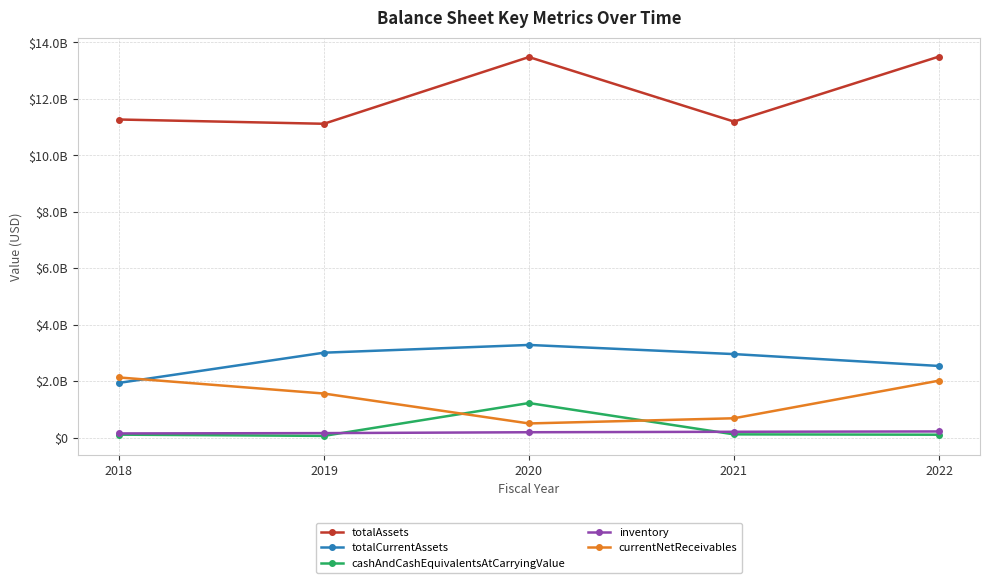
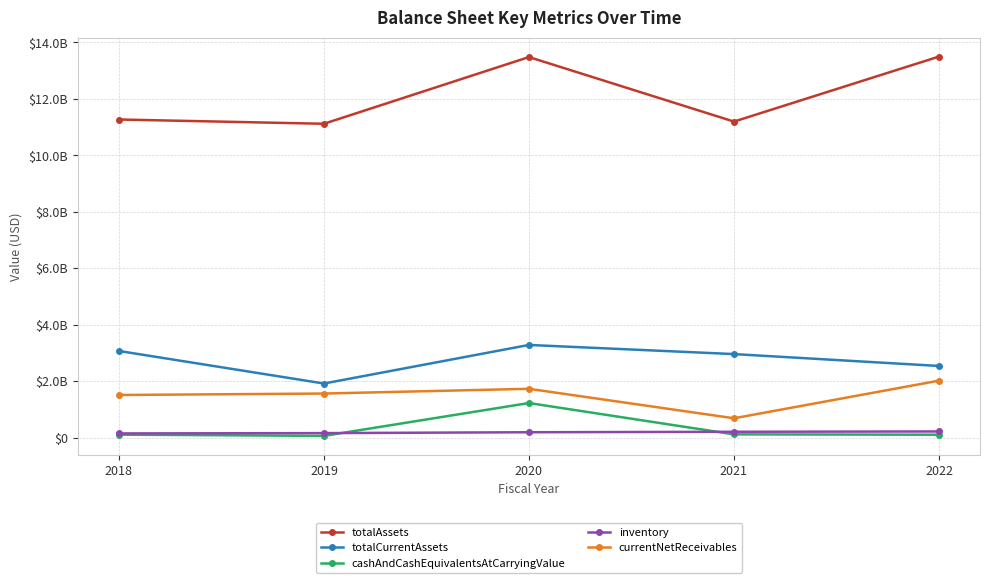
  {
    "totalAssets": {
      "2018": "$11300000000",
      "2019": "$11100000000",
      "2020": "$13500000000",
      "2021": "$11200000000",
      "2022": "$13500000000"
    },
    "totalCurrentAssets": {
-     "2018": "$1900000000",
-     "2019": "$3000000000",
+     "2018": "$3100000000",
+     "2019": "$1900000000",
      "2020": "$3300000000",
      "2021": "$3000000000",
      "2022": "$2500000000"
    },
    "cashAndCashEquivalentsAtCarryingValue": {
      "2019": "$100000000",
      "2020": "$1200000000",
      "2021": "$100000000",
      "2022": "$100000000"
    },
    "inventory": {
      "2019": "$200000000",
      "2020": "$200000000",
      "2021": "$200000000",
      "2022": "$200000000"
    },
    "currentNetReceivables": {
-     "2018": "$2100000000",
+     "2018": "$1500000000",
      "2019": "$1600000000",
-     "2020": "$500000000",
+     "2020": "$1700000000",
      "2021": "$700000000",
      "2022": "$2000000000"
    }
  }
